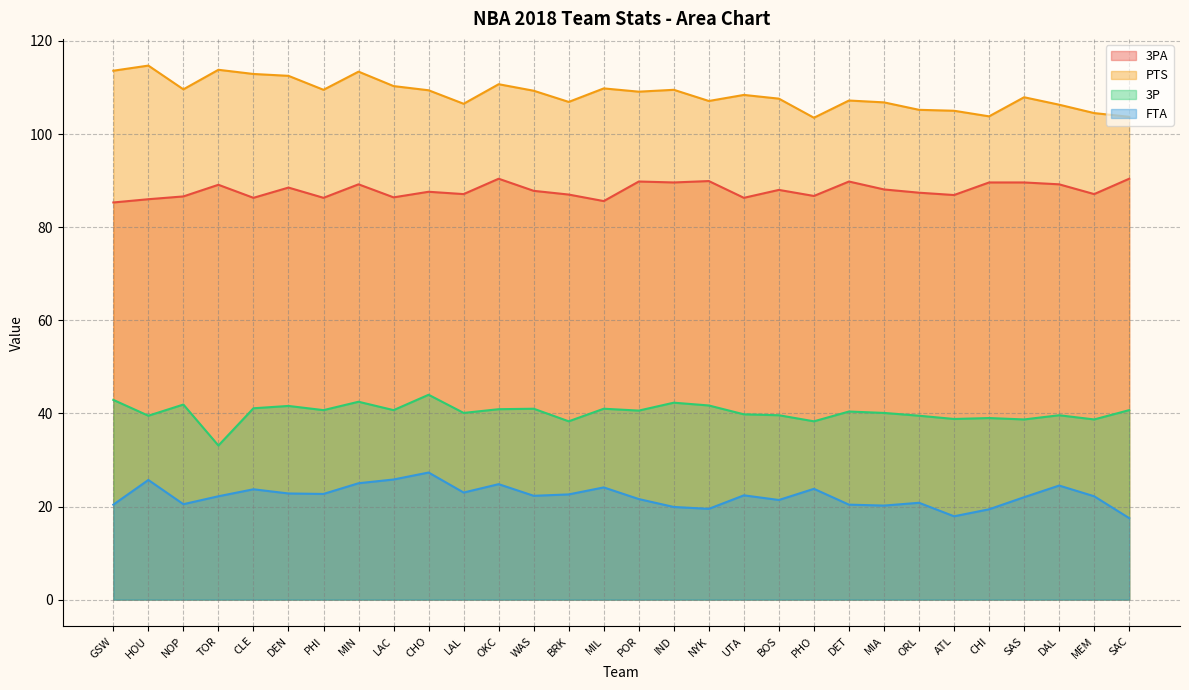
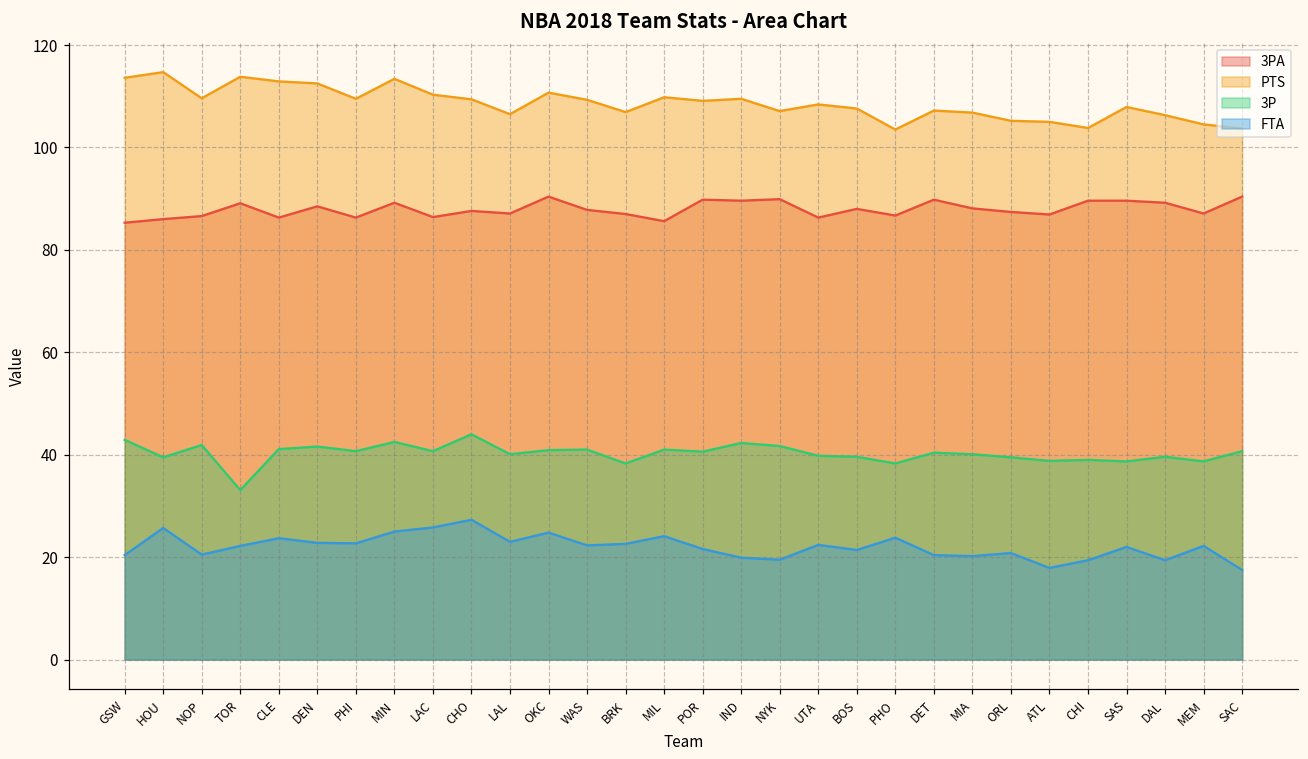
  {
    "3P": {
      "GSW": 43,
      "HOU": 40,
      "NOP": 42,
      "TOR": 33,
      "CLE": 41,
      "DEN": 42,
      "PHI": 41,
      "MIN": 43,
      "LAC": 41,
      "CHO": 44,
      "LAL": 40,
      "OKC": 41,
      "WAS": 41,
      "BRK": 38,
      "MIL": 41,
      "POR": 41,
      "IND": 42,
      "NYK": 42,
      "UTA": 40,
      "BOS": 40,
      "PHO": 38,
      "DET": 40,
      "MIA": 40,
      "ORL": 40,
      "ATL": 39,
      "CHI": 39,
      "SAS": 39,
      "DAL": 40,
      "MEM": 39,
      "SAC": 41
    },
    "FTA": {
      "GSW": 20,
      "HOU": 26,
      "NOP": 21,
      "TOR": 22,
      "CLE": 24,
      "DEN": 23,
      "PHI": 23,
      "MIN": 25,
      "LAC": 26,
      "CHO": 27,
      "LAL": 23,
      "OKC": 25,
      "WAS": 22,
      "BRK": 23,
      "MIL": 24,
      "POR": 22,
      "IND": 20,
      "NYK": 20,
      "UTA": 22,
      "BOS": 21,
      "PHO": 24,
      "DET": 20,
      "MIA": 20,
      "ORL": 21,
      "ATL": 18,
      "CHI": 19,
      "SAS": 22,
-     "DAL": 25,
+     "DAL": 19,
      "MEM": 22,
      "SAC": 18
    }
  }
